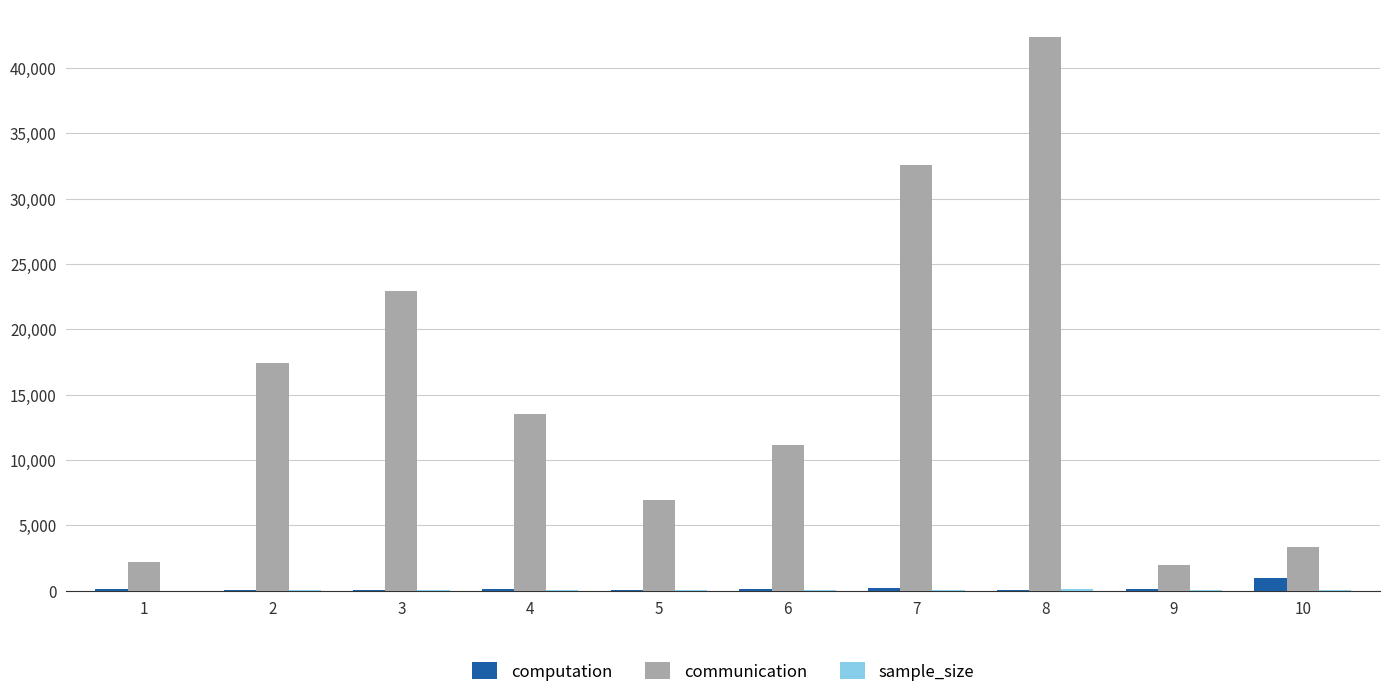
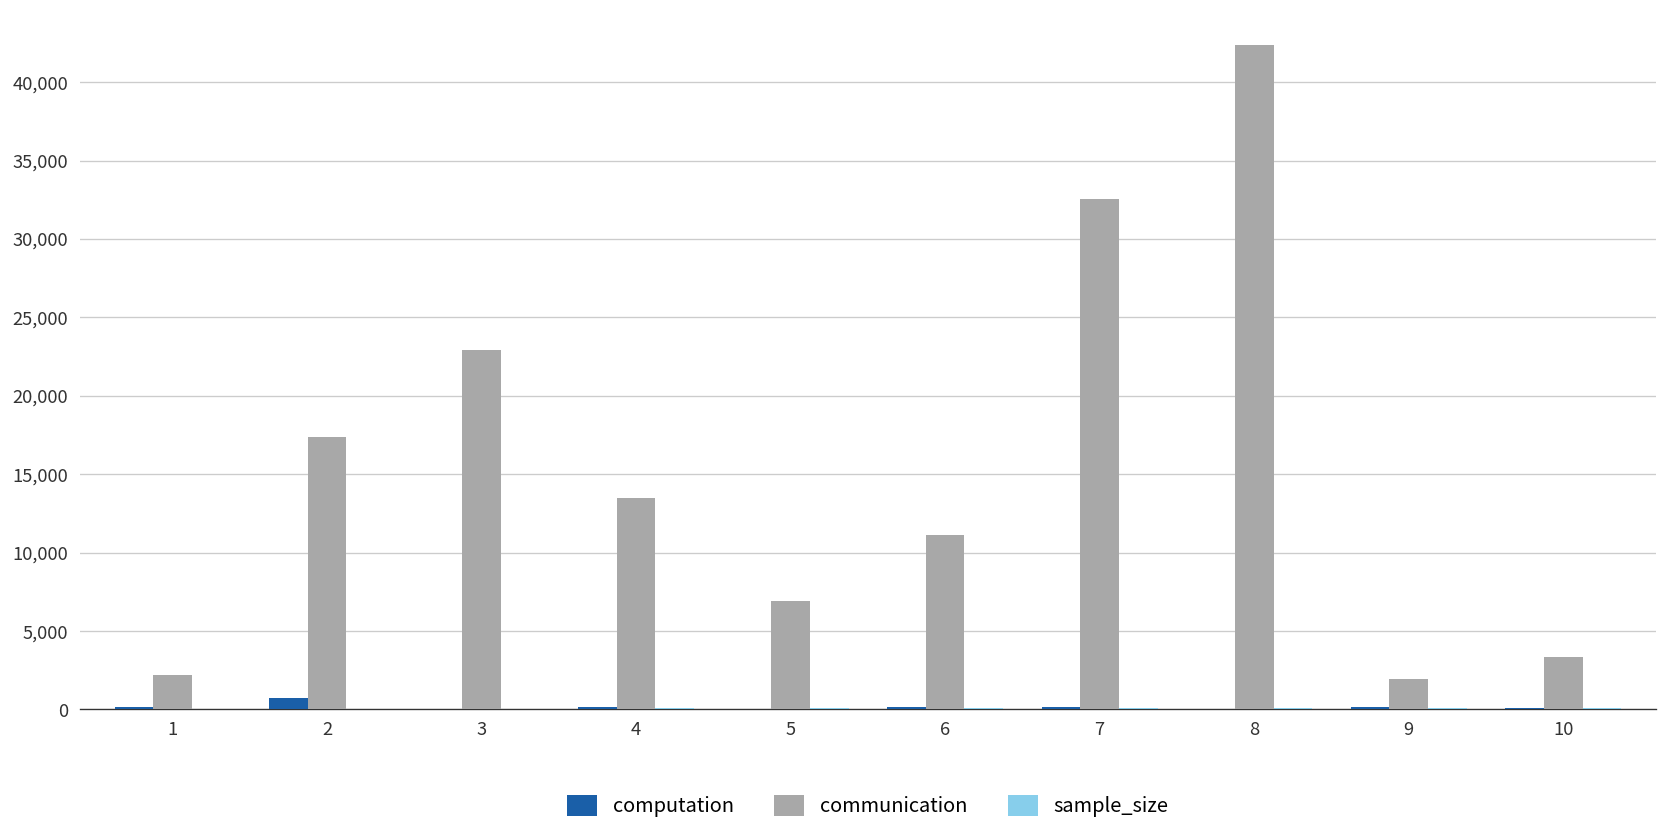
  {
    "computation": {
-     "2": "0",
-     "10": "900"
+     "2": "800",
+     "10": "100"
    },
    "communication": {
      "1": "2,200",
      "2": "17,400",
      "3": "22,900",
      "4": "13,500",
      "5": "6,900",
      "6": "11,100",
      "7": "32,500",
      "8": "42,400",
      "9": "1,900",
      "10": "3,300"
    }
  }
